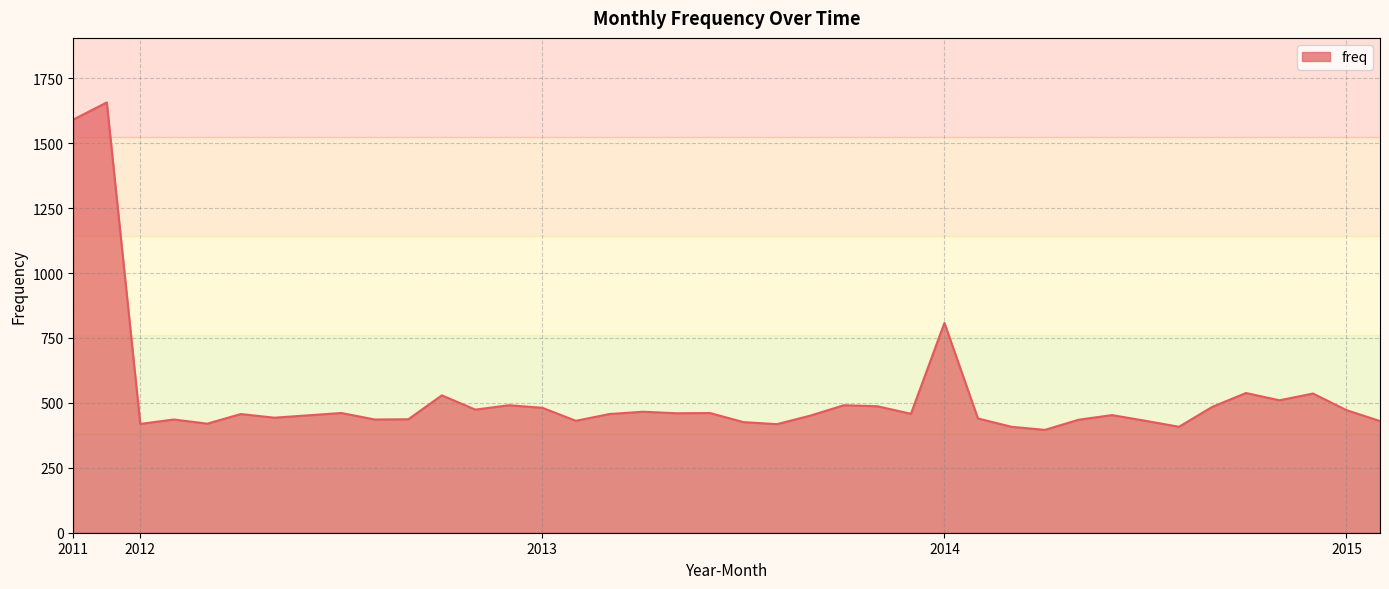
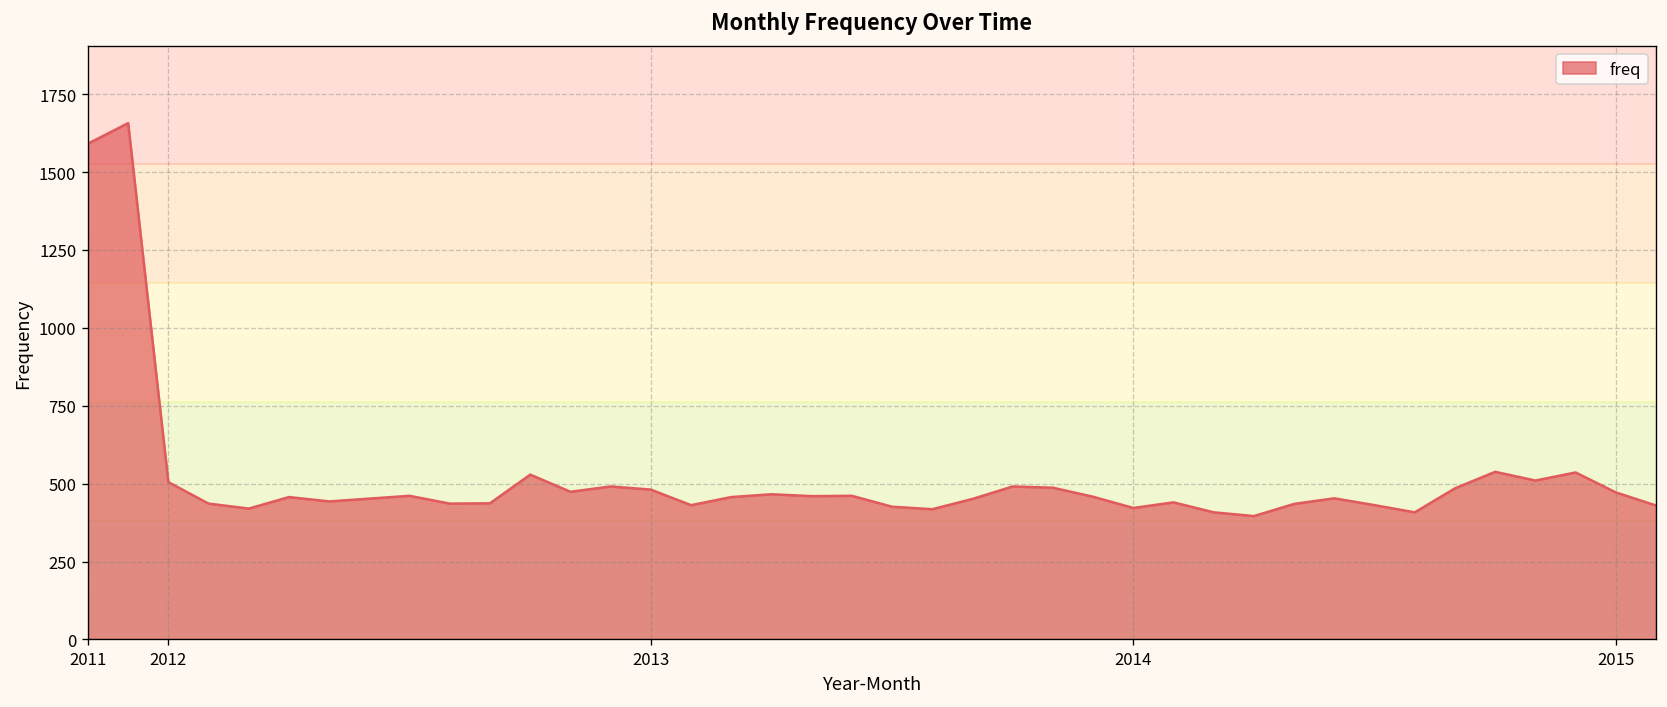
  {
    "2011": 1590,
-   "2012": 420,
+   "2012": 510,
    "2013": 480,
-   "2014": 810,
+   "2014": 420,
    "2015": 470
  }
